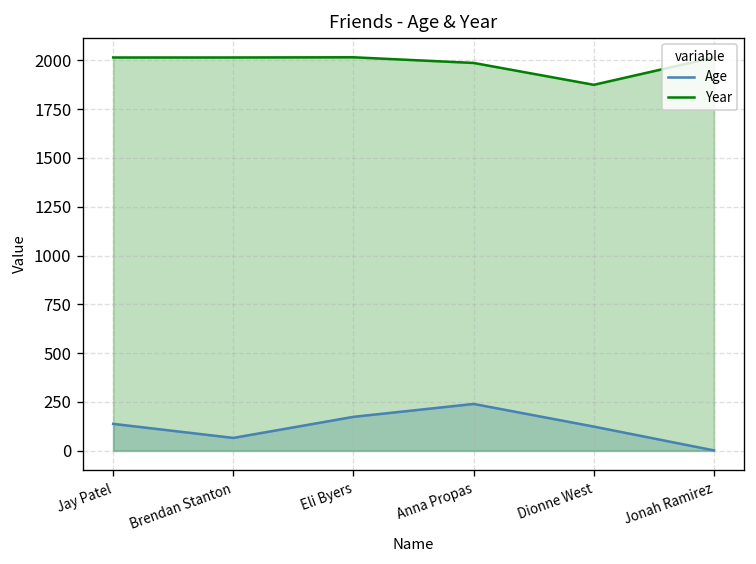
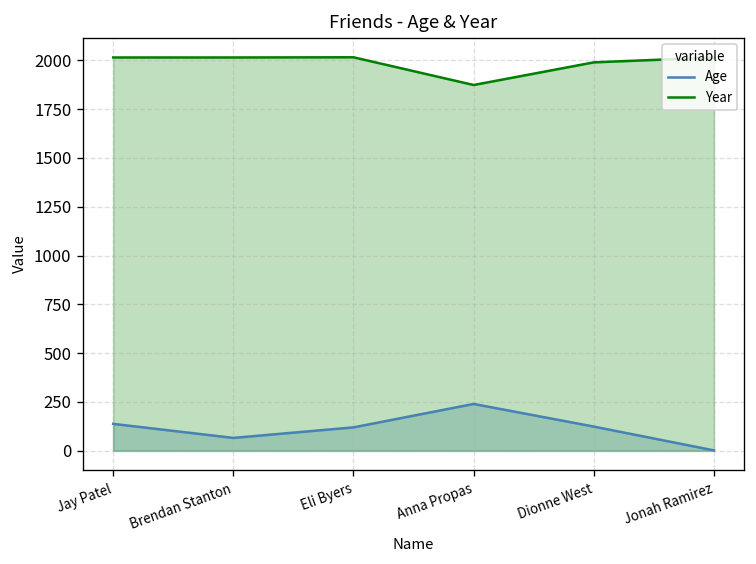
  {
    "Age": {
      "Jay Patel": 140,
      "Brendan Stanton": 70,
-     "Eli Byers": 170,
+     "Eli Byers": 120,
      "Anna Propas": 240,
      "Dionne West": 120,
      "Jonah Ramirez": 0
    },
    "Year": {
      "Jay Patel": 2020,
      "Brendan Stanton": 2020,
      "Eli Byers": 2020,
-     "Anna Propas": 1990,
-     "Dionne West": 1880
+     "Anna Propas": 1870,
+     "Dionne West": 1990
    }
  }
